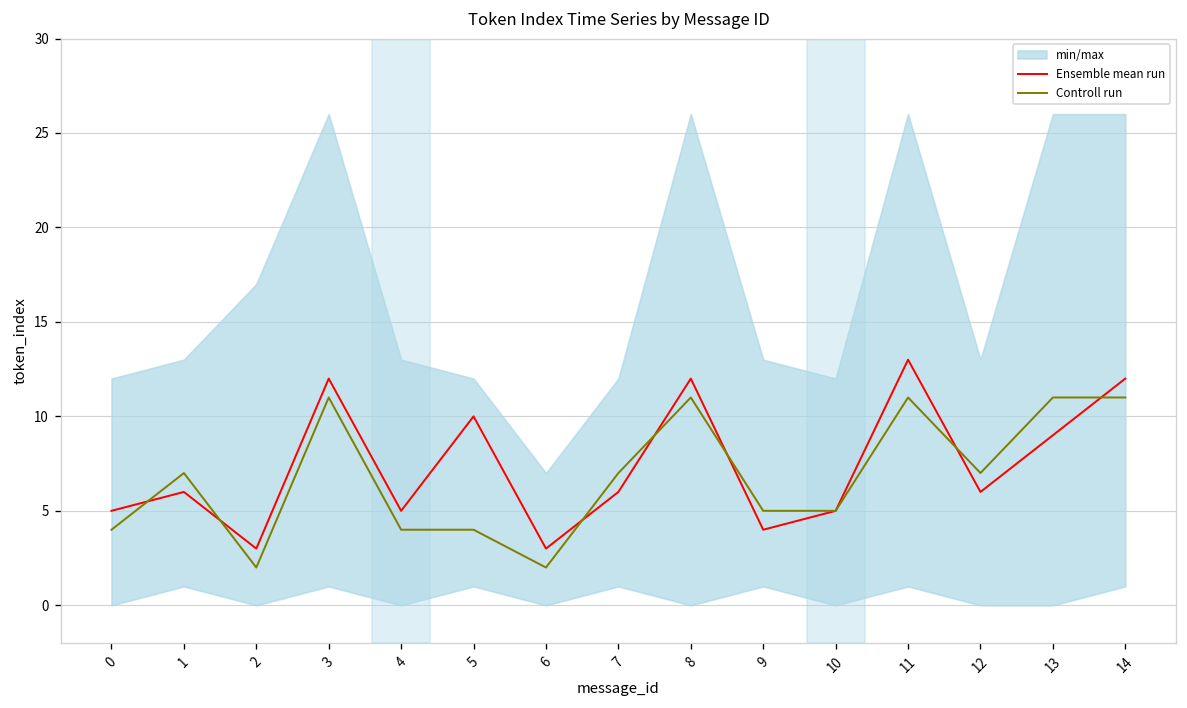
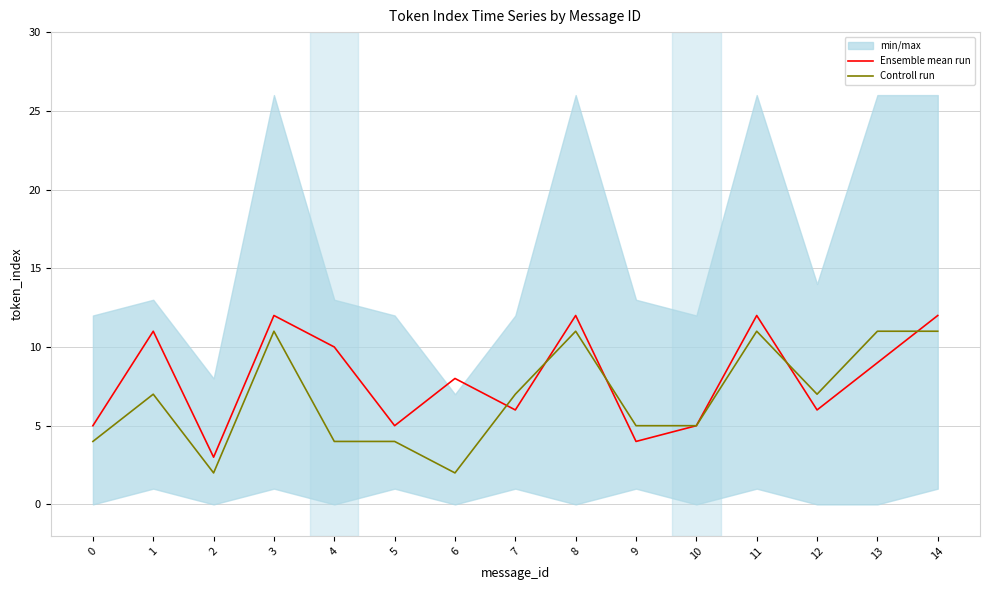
  {
    "Ensemble mean run": {
      "0": 5,
-     "1": 6,
+     "1": 11,
      "2": 3,
      "3": 12,
-     "4": 5,
-     "5": 10,
-     "6": 3,
+     "4": 10,
+     "5": 5,
+     "6": 8,
      "7": 6,
      "8": 12,
      "9": 4,
-     "11": 13,
+     "11": 12,
      "12": 6,
      "13": 9,
      "14": 12
    },
    "min/max": {
-     "2": 17,
-     "12": 13
+     "2": 8,
+     "12": 14
    },
    "Controll run": {
      "0": 4,
      "1": 7,
      "2": 2,
      "3": 11,
      "4": 4,
      "5": 4,
      "6": 2,
      "7": 7,
      "8": 11,
      "9": 5,
      "11": 11,
      "12": 7,
      "13": 11,
      "14": 11
    }
  }
